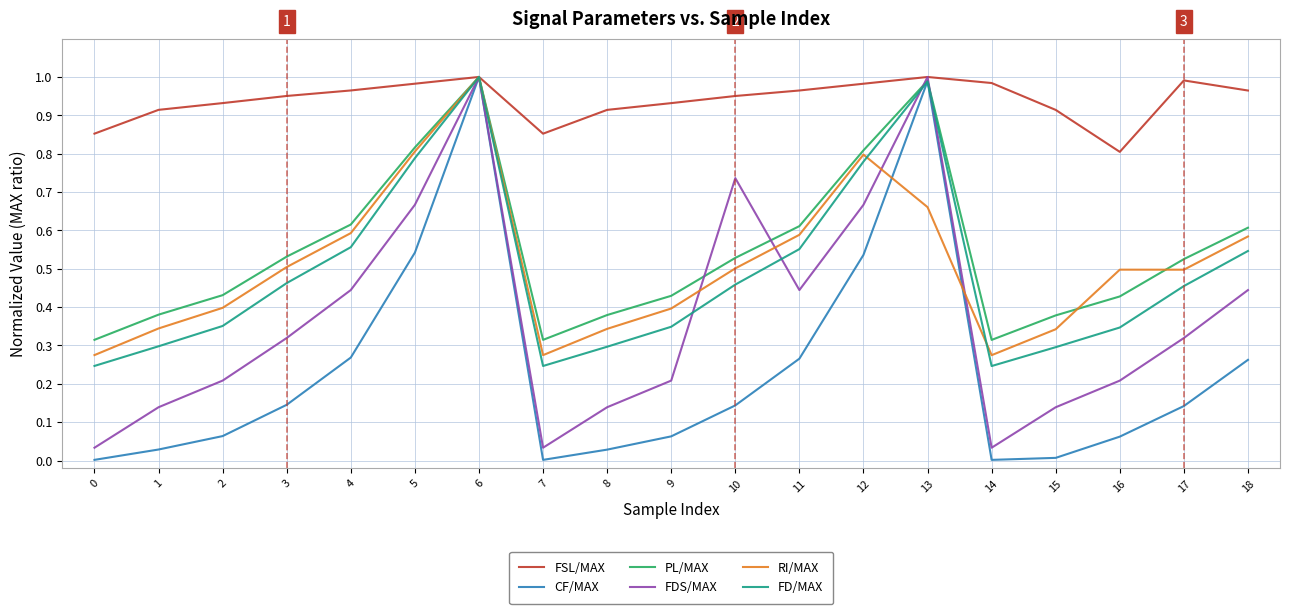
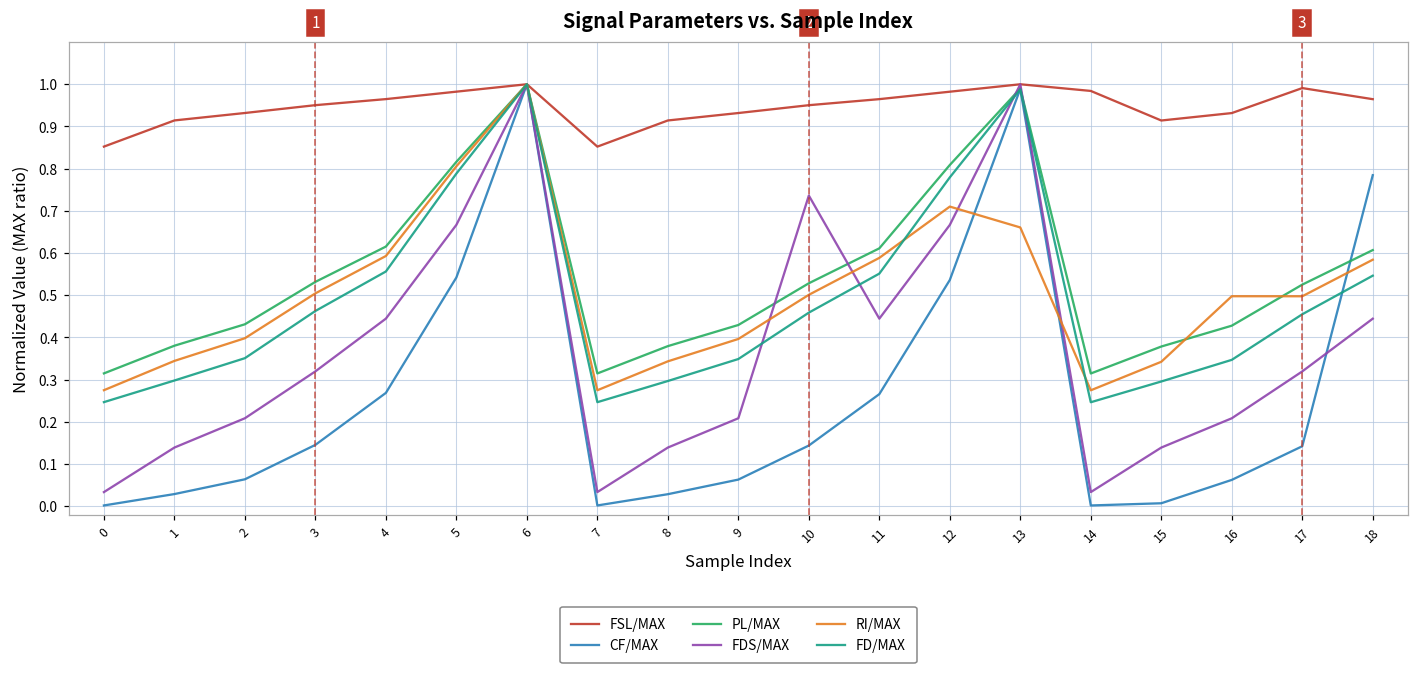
  {
    "FSL/MAX": {
      "0": 0.85,
      "1": 0.91,
      "2": 0.93,
      "3": 0.95,
      "4": 0.96,
      "5": 0.98,
      "7": 0.85,
      "8": 0.91,
      "9": 0.93,
      "10": 0.95,
      "11": 0.96,
      "12": 0.98,
      "14": 0.98,
      "15": 0.91,
-     "16": 0.80,
+     "16": 0.93,
      "17": 0.99,
      "18": 0.96
    },
    "CF/MAX": {
      "0": 0.00,
      "1": 0.03,
      "2": 0.06,
      "3": 0.15,
      "4": 0.27,
      "5": 0.54,
      "7": 0.00,
      "8": 0.03,
      "9": 0.06,
      "10": 0.14,
      "11": 0.27,
      "12": 0.54,
      "14": 0.00,
      "15": 0.01,
      "16": 0.06,
      "17": 0.14,
-     "18": 0.26
+     "18": 0.78
    },
    "FDS/MAX": {
      "0": 0.03,
      "1": 0.14,
      "2": 0.21,
      "3": 0.32,
      "4": 0.44,
      "5": 0.67,
      "7": 0.03,
      "8": 0.14,
      "9": 0.21,
      "10": 0.74,
      "11": 0.44,
      "12": 0.67,
      "14": 0.03,
      "15": 0.14,
      "16": 0.21,
      "17": 0.32,
      "18": 0.44
    },
    "RI/MAX": {
      "0": 0.27,
      "1": 0.34,
      "2": 0.40,
      "3": 0.50,
      "4": 0.59,
      "5": 0.81,
      "7": 0.27,
      "8": 0.34,
      "9": 0.40,
      "10": 0.50,
      "11": 0.59,
-     "12": 0.80,
+     "12": 0.71,
      "13": 0.66,
      "14": 0.27,
      "15": 0.34,
      "16": 0.50,
      "17": 0.50,
      "18": 0.58
    }
  }
